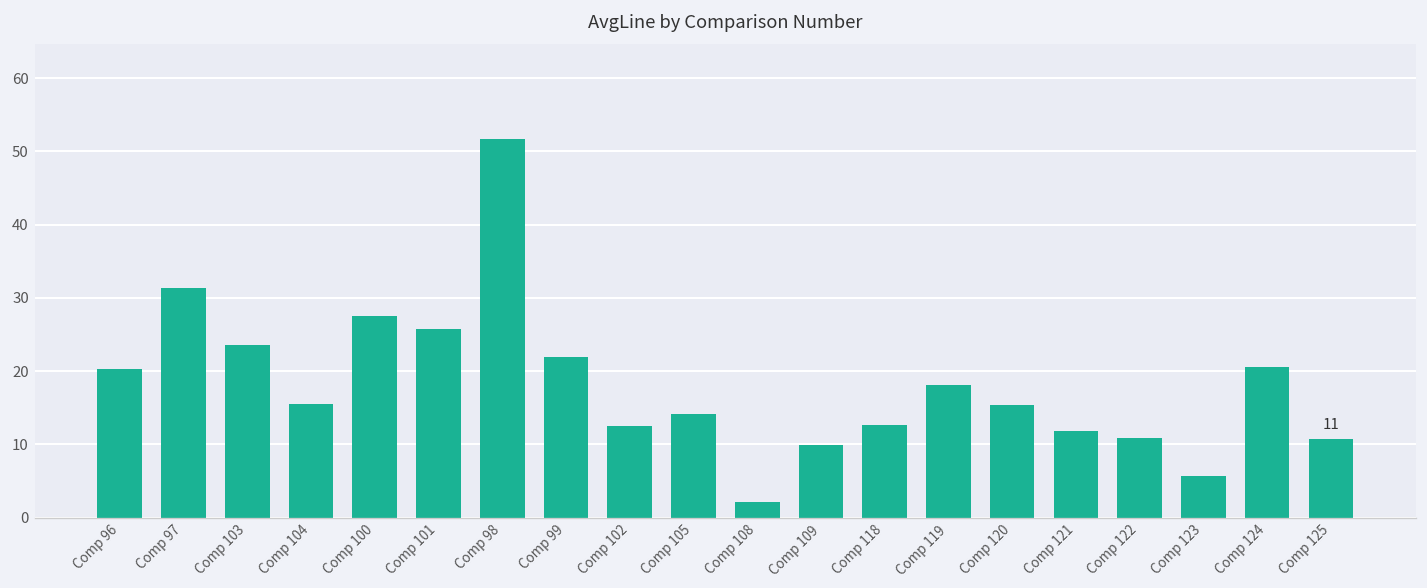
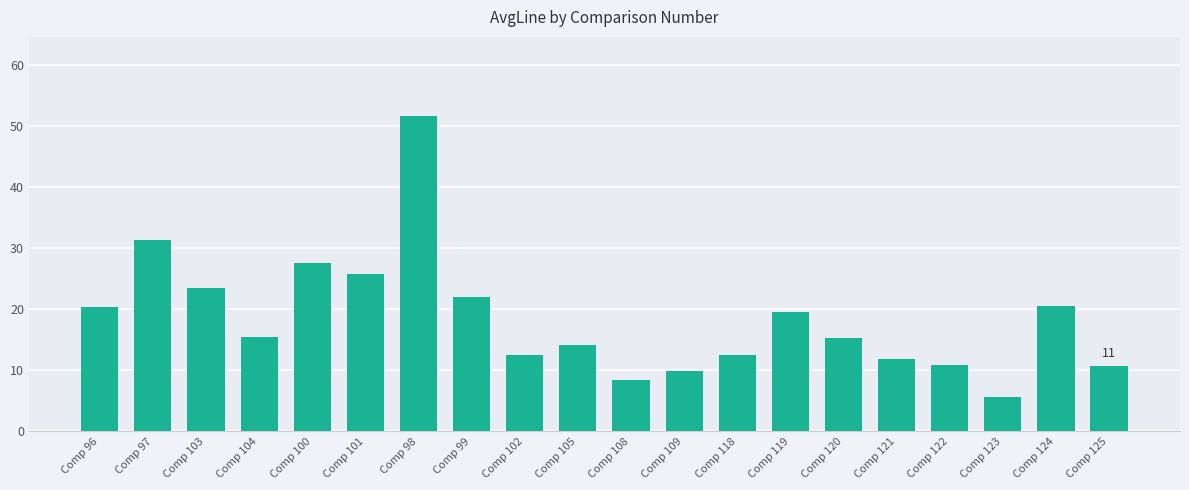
  {
    "Comp 96": 20,
    "Comp 97": 31,
    "Comp 103": 24,
    "Comp 104": 16,
    "Comp 100": 28,
    "Comp 101": 26,
    "Comp 98": 52,
    "Comp 99": 22,
    "Comp 102": 13,
    "Comp 105": 14,
-   "Comp 108": 2,
+   "Comp 108": 8,
    "Comp 109": 10,
    "Comp 118": 13,
-   "Comp 119": 18,
+   "Comp 119": 19,
    "Comp 120": 15,
    "Comp 121": 12,
    "Comp 122": 11,
    "Comp 123": 6,
    "Comp 124": 21
  }
